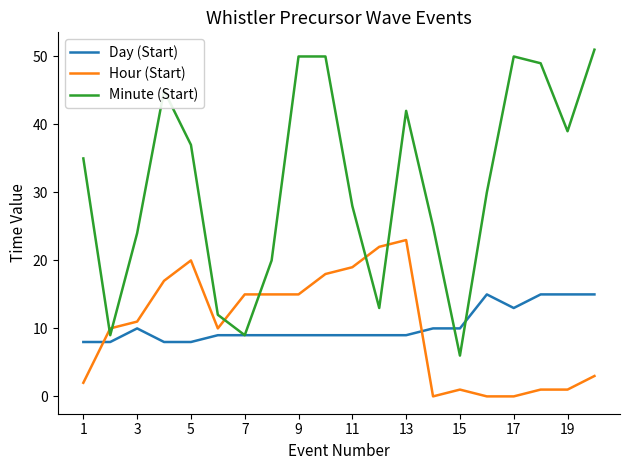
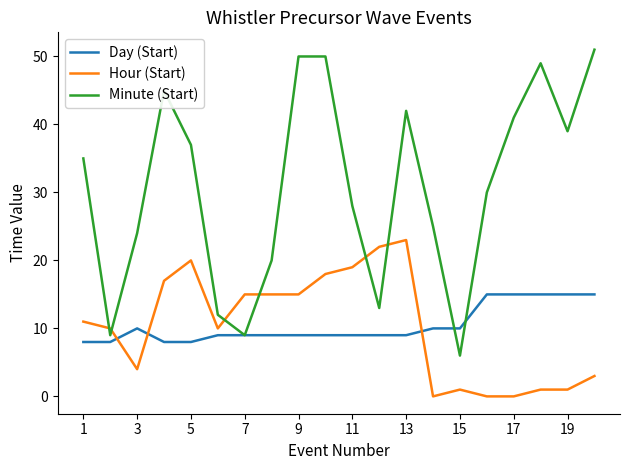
  {
    "Day (Start)": {
      "1": 8,
      "3": 10,
      "5": 8,
      "9": 9,
      "11": 9,
      "13": 9,
      "15": 10,
-     "17": 13,
+     "17": 15,
      "19": 15
    },
    "Hour (Start)": {
-     "1": 2,
-     "3": 11,
+     "1": 11,
+     "3": 4,
      "5": 20,
      "7": 15,
      "9": 15,
      "11": 19,
      "13": 23,
      "15": 1,
      "17": 0,
      "19": 1
    },
    "Minute (Start)": {
      "1": 35,
      "3": 24,
      "5": 37,
      "9": 50,
      "11": 28,
      "13": 42,
      "15": 6,
-     "17": 50,
+     "17": 41,
      "19": 39
    }
  }
